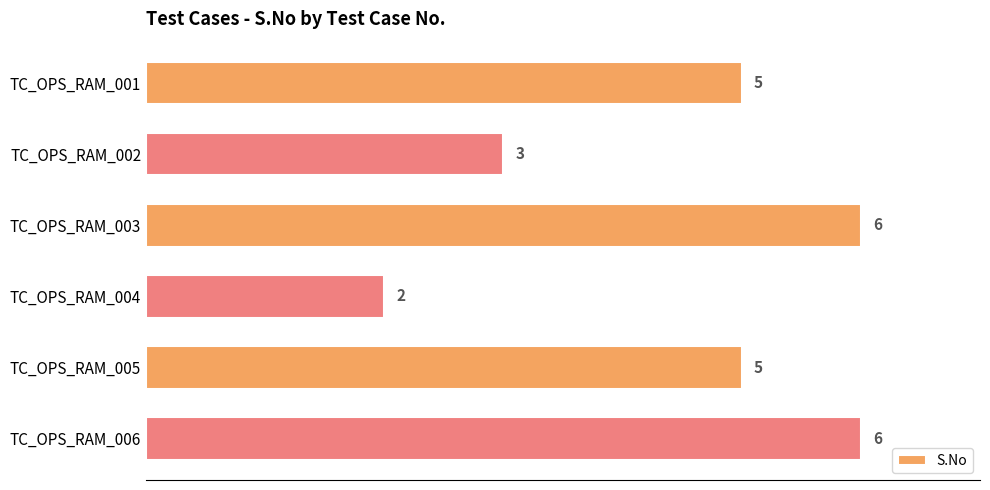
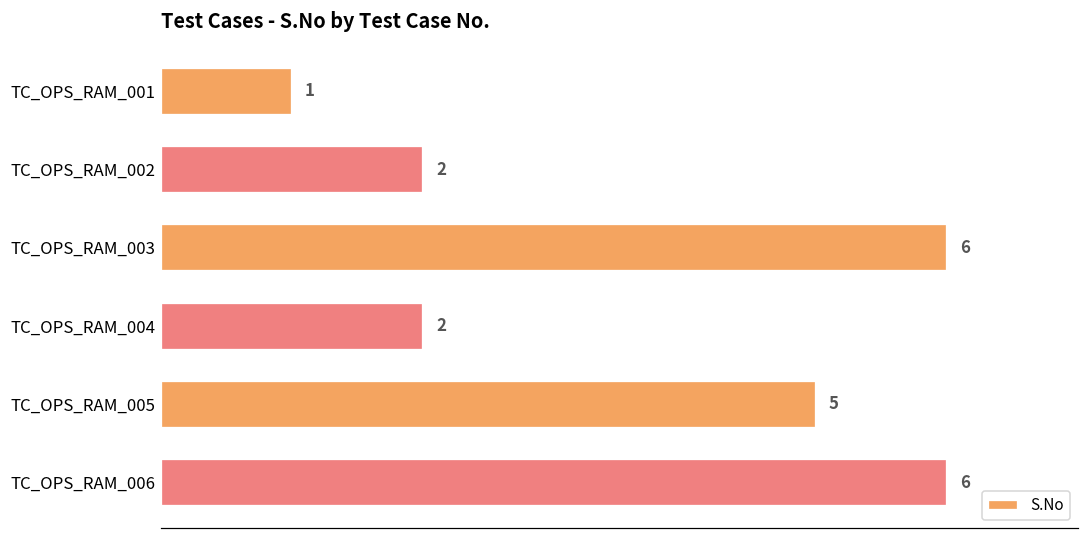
  {
-   "TC_OPS_RAM_001": 5,
-   "TC_OPS_RAM_002": 3,
+   "TC_OPS_RAM_001": 1,
+   "TC_OPS_RAM_002": 2,
    "TC_OPS_RAM_003": 6,
    "TC_OPS_RAM_004": 2,
    "TC_OPS_RAM_005": 5,
    "TC_OPS_RAM_006": 6
  }
